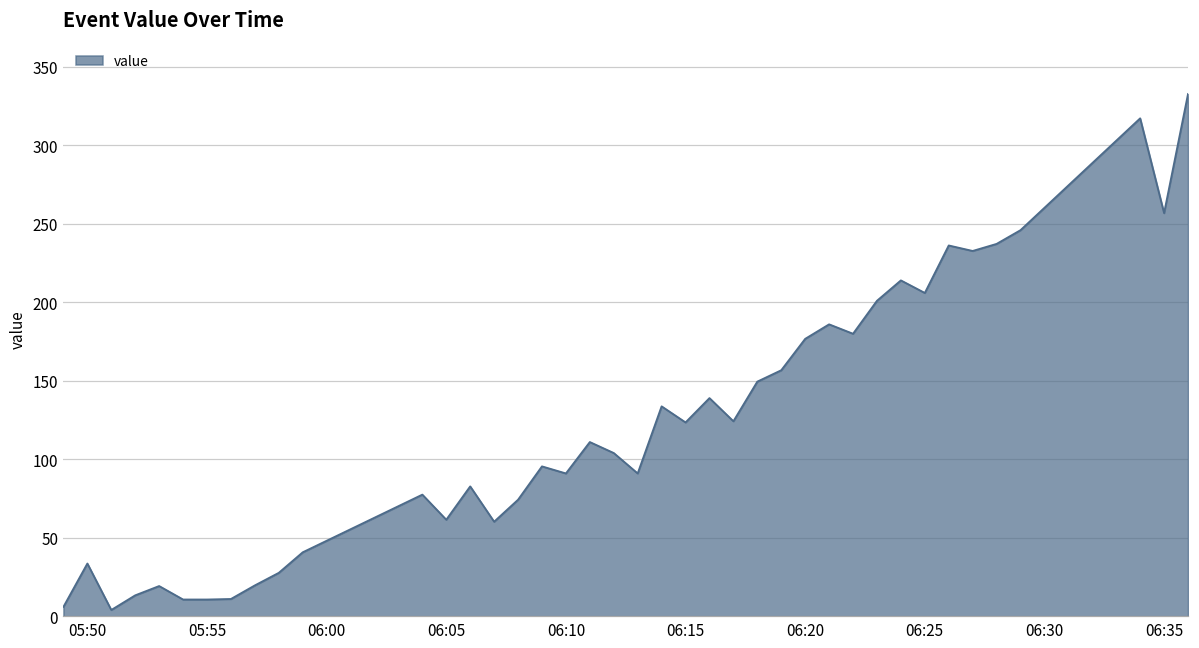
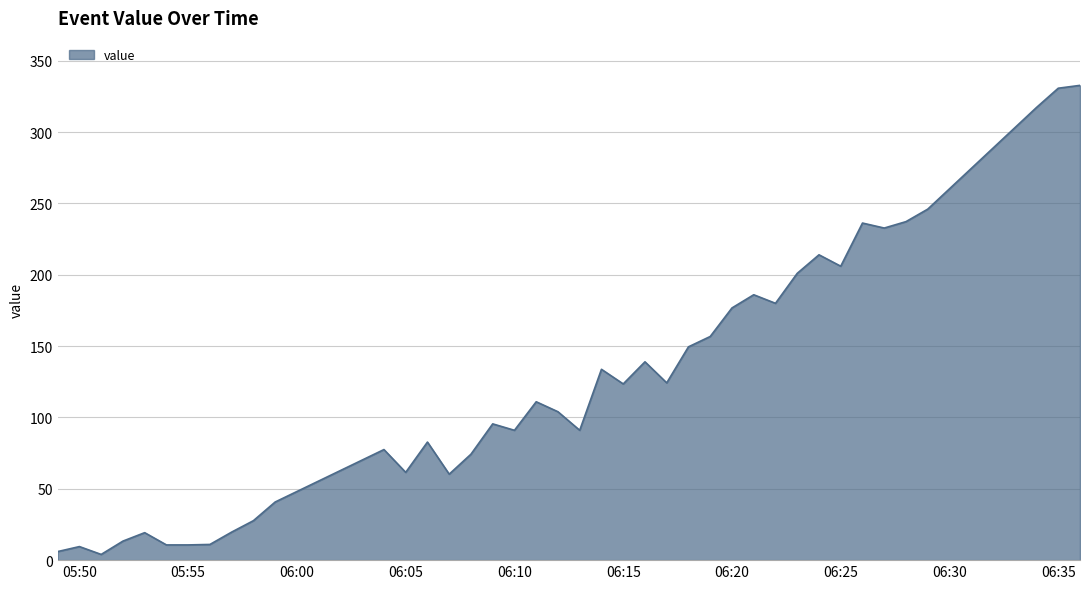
  {
-   "05:50": 34,
+   "05:50": 10,
    "05:55": 11,
    "06:05": 62,
    "06:10": 91,
    "06:15": 124,
    "06:20": 177,
    "06:25": 206,
-   "06:35": 257
+   "06:35": 331
  }
